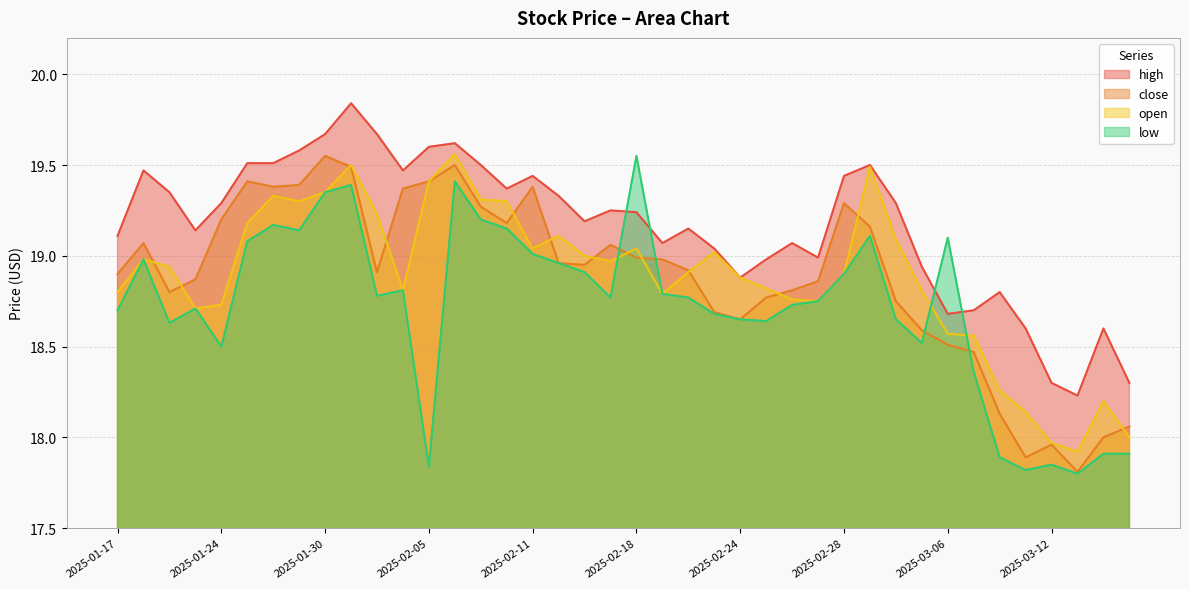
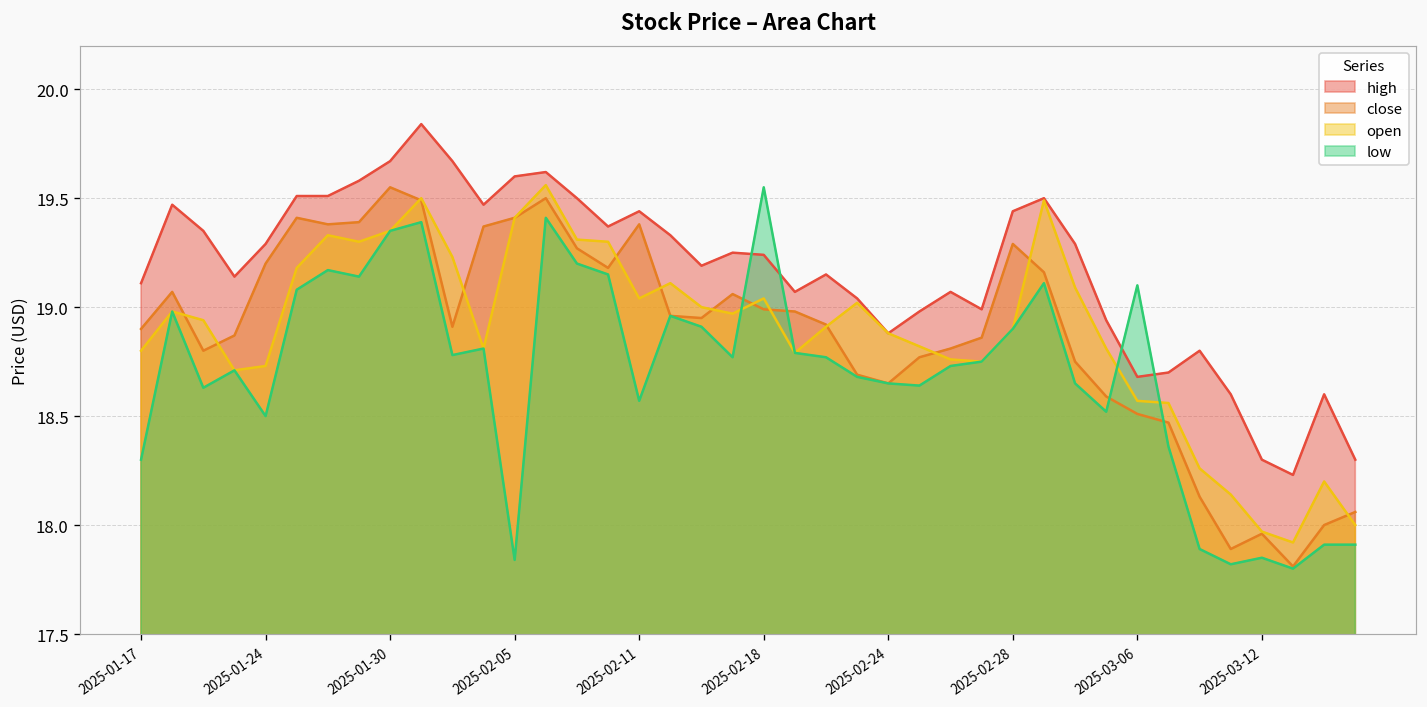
  {
    "low": {
-     "2025-01-17": 18.7,
+     "2025-01-17": 18.3,
      "2025-01-24": 18.50,
      "2025-02-05": 17.84,
-     "2025-02-11": 19.01,
+     "2025-02-11": 18.57,
      "2025-02-18": 19.55,
      "2025-03-06": 19.10,
      "2025-03-12": 17.85
    }
  }
